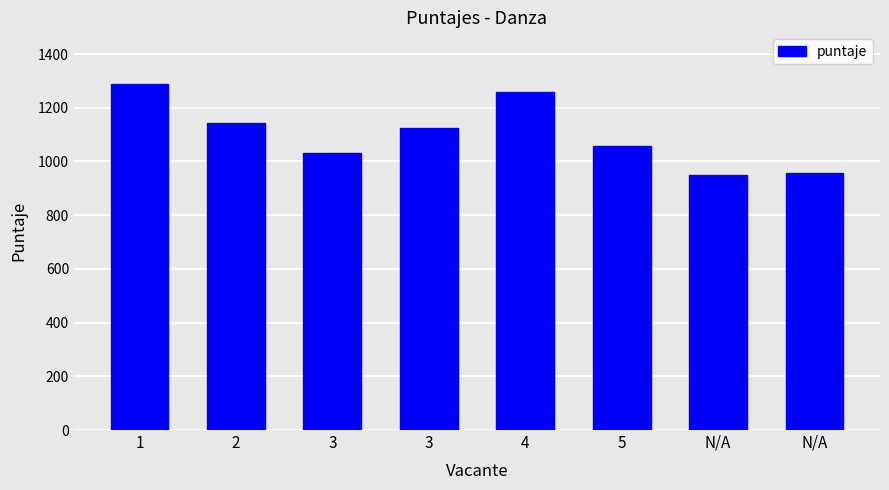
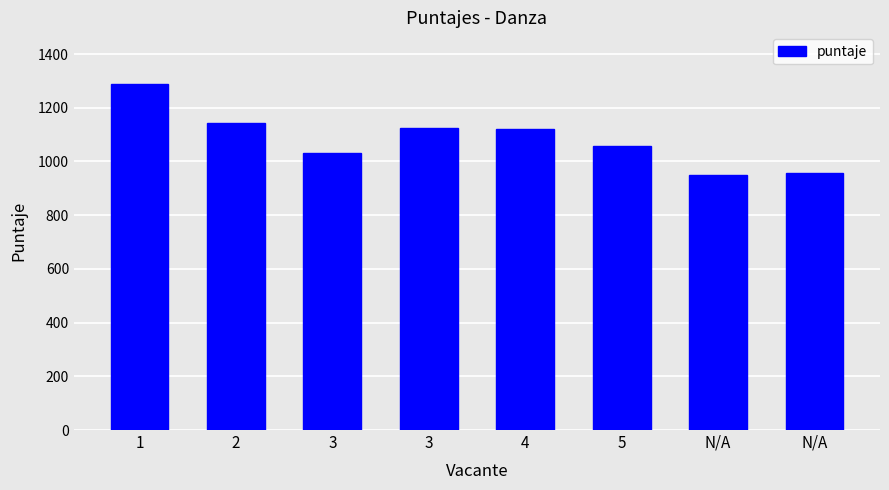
  {
    "1": 1290,
    "2": 1140,
-   "4": 1260,
+   "4": 1120,
    "5": 1060
  }
